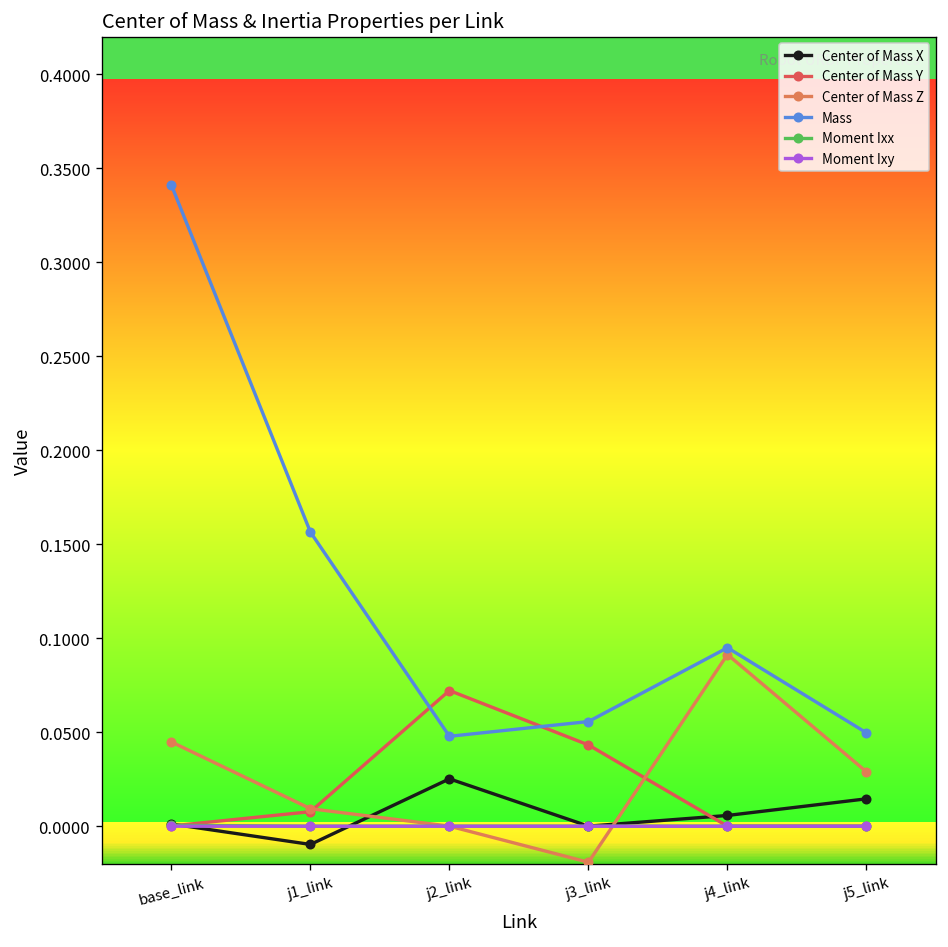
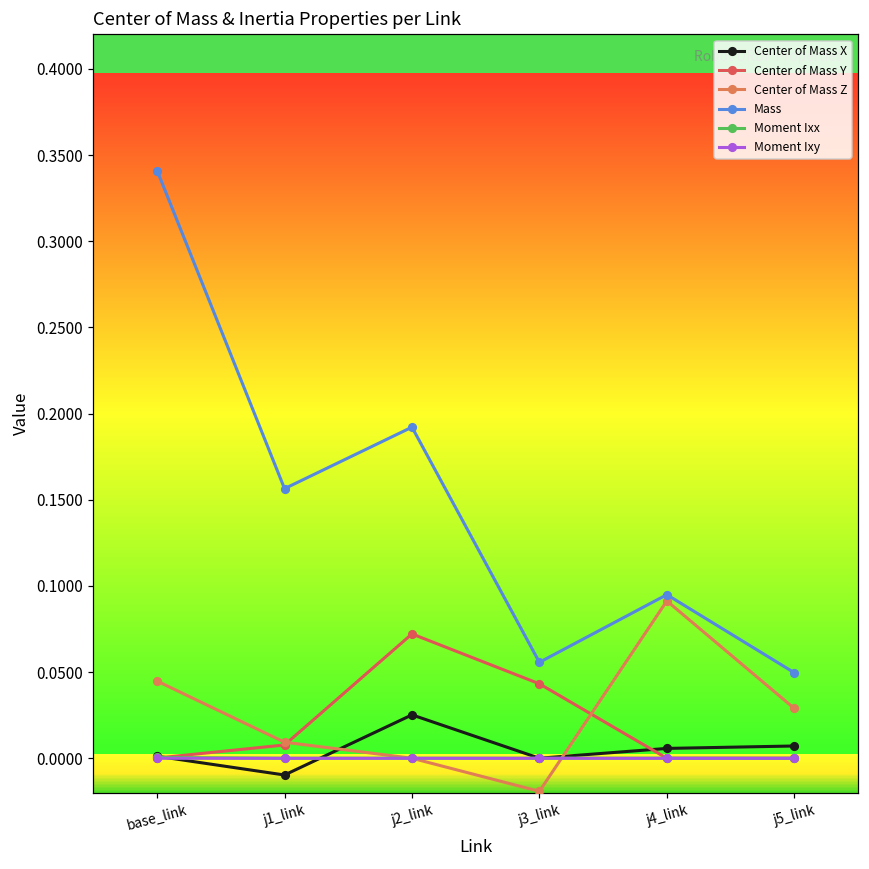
  {
    "Center of Mass X": {
      "j1_link": -0.010,
      "j2_link": 0.025,
      "j4_link": 0.006,
-     "j5_link": 0.015
+     "j5_link": 0.007
    },
    "Mass": {
      "base_link": 0.341,
      "j1_link": 0.156,
-     "j2_link": 0.048,
+     "j2_link": 0.192,
      "j3_link": 0.056,
      "j4_link": 0.095,
      "j5_link": 0.050
    },
    "Moment Ixy": {
      "j1_link": 0.000
    }
  }
